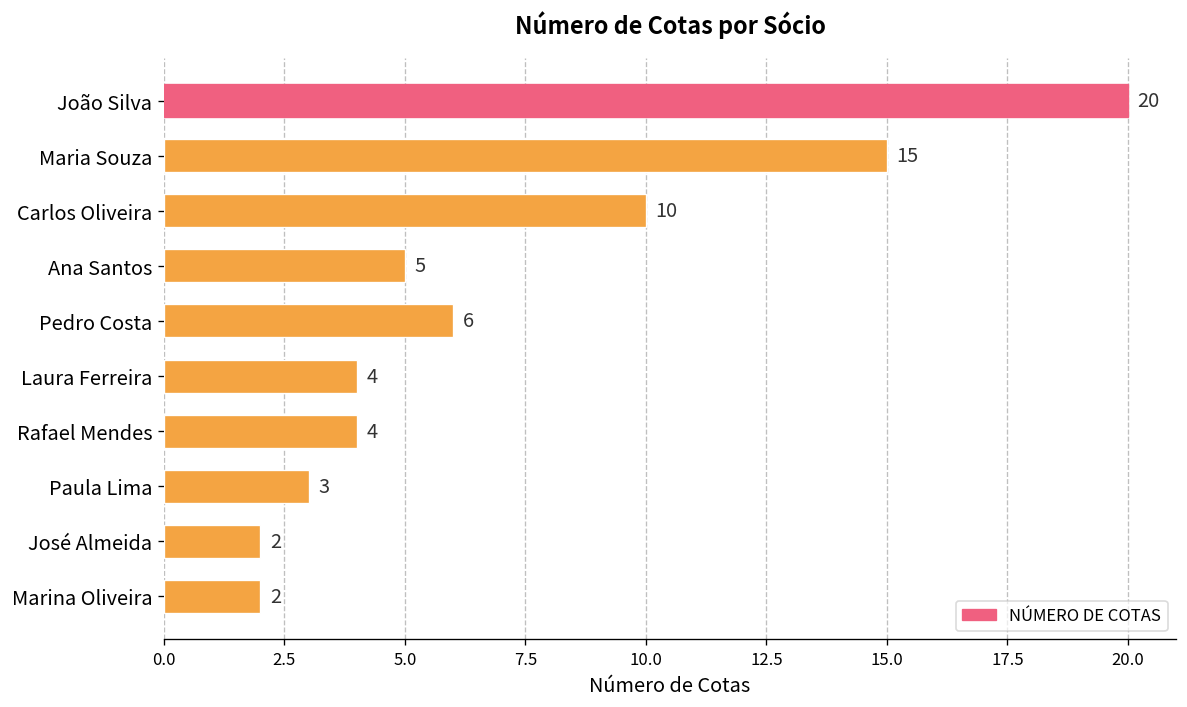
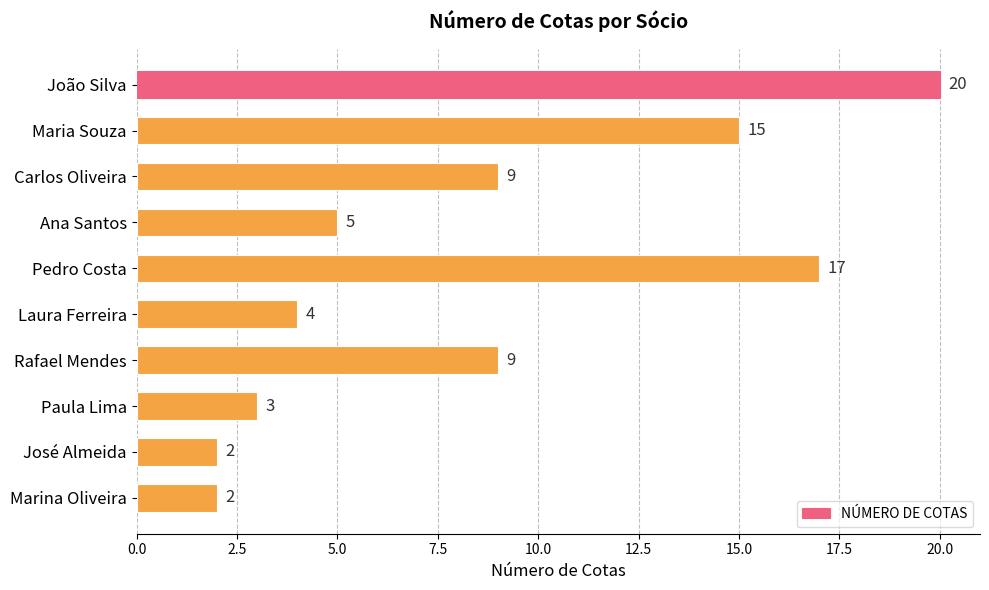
  {
    "João Silva": 20,
    "Maria Souza": 15,
-   "Carlos Oliveira": 10,
+   "Carlos Oliveira": 9,
    "Ana Santos": 5,
-   "Pedro Costa": 6,
+   "Pedro Costa": 17,
    "Laura Ferreira": 4,
-   "Rafael Mendes": 4,
+   "Rafael Mendes": 9,
    "Paula Lima": 3,
    "José Almeida": 2,
    "Marina Oliveira": 2
  }
